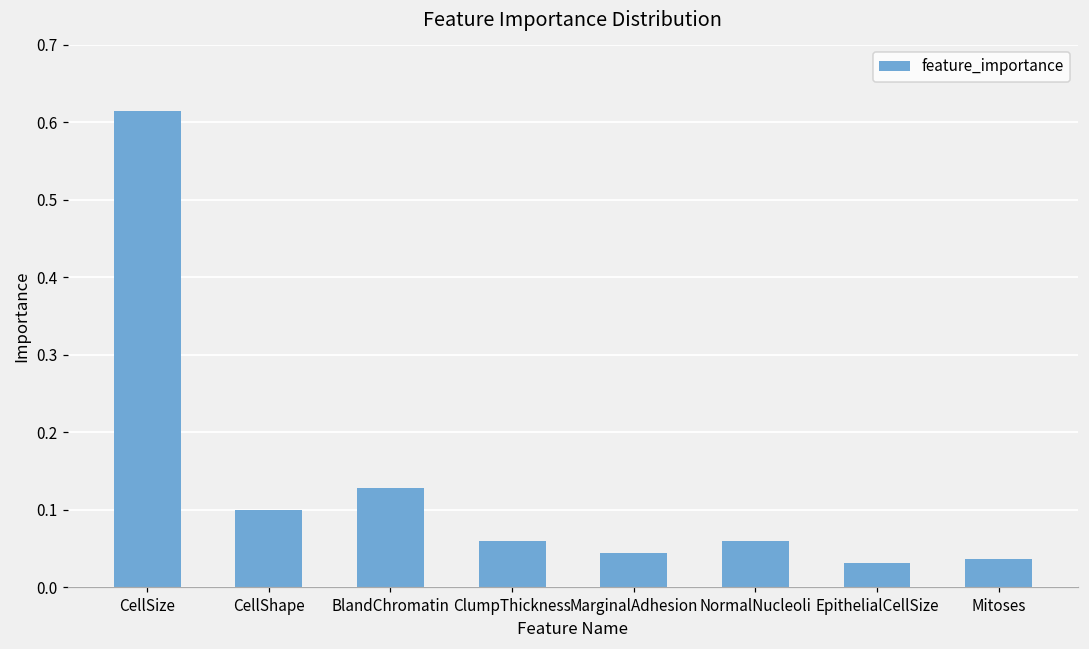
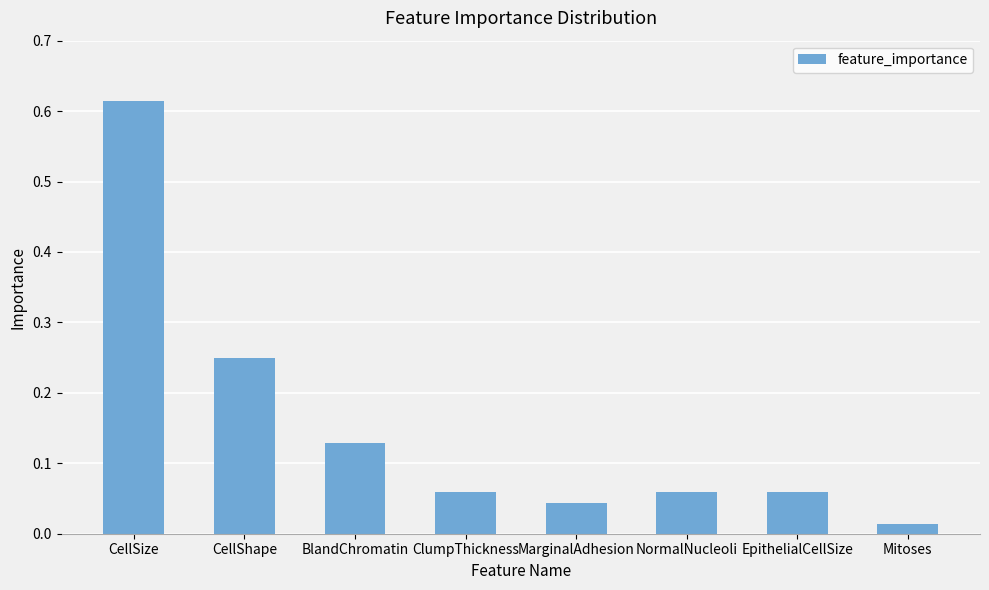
  {
    "CellSize": 0.61,
-   "CellShape": 0.10,
+   "CellShape": 0.25,
    "BlandChromatin": 0.13,
    "ClumpThickness": 0.06,
    "MarginalAdhesion": 0.04,
    "NormalNucleoli": 0.06,
-   "EpithelialCellSize": 0.03,
-   "Mitoses": 0.04
+   "EpithelialCellSize": 0.06,
+   "Mitoses": 0.01
  }
